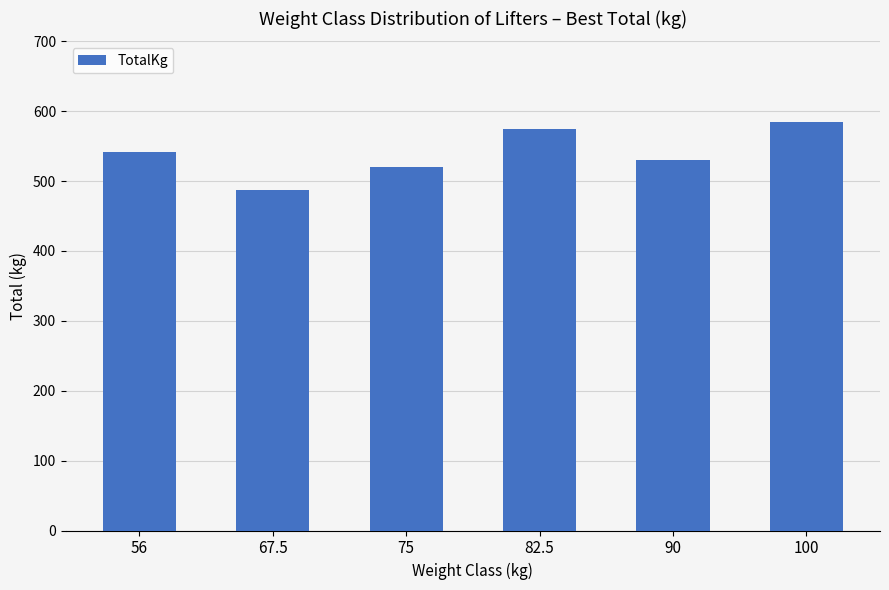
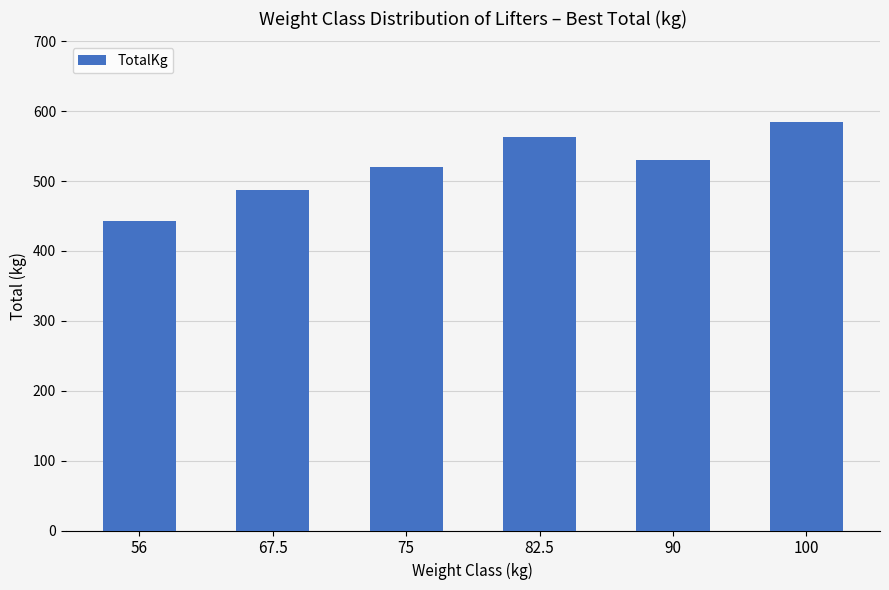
  {
-   "56": 540,
+   "56": 440,
    "67.5": 490,
    "75": 520,
-   "82.5": 580,
+   "82.5": 560,
    "90": 530,
    "100": 590
  }
